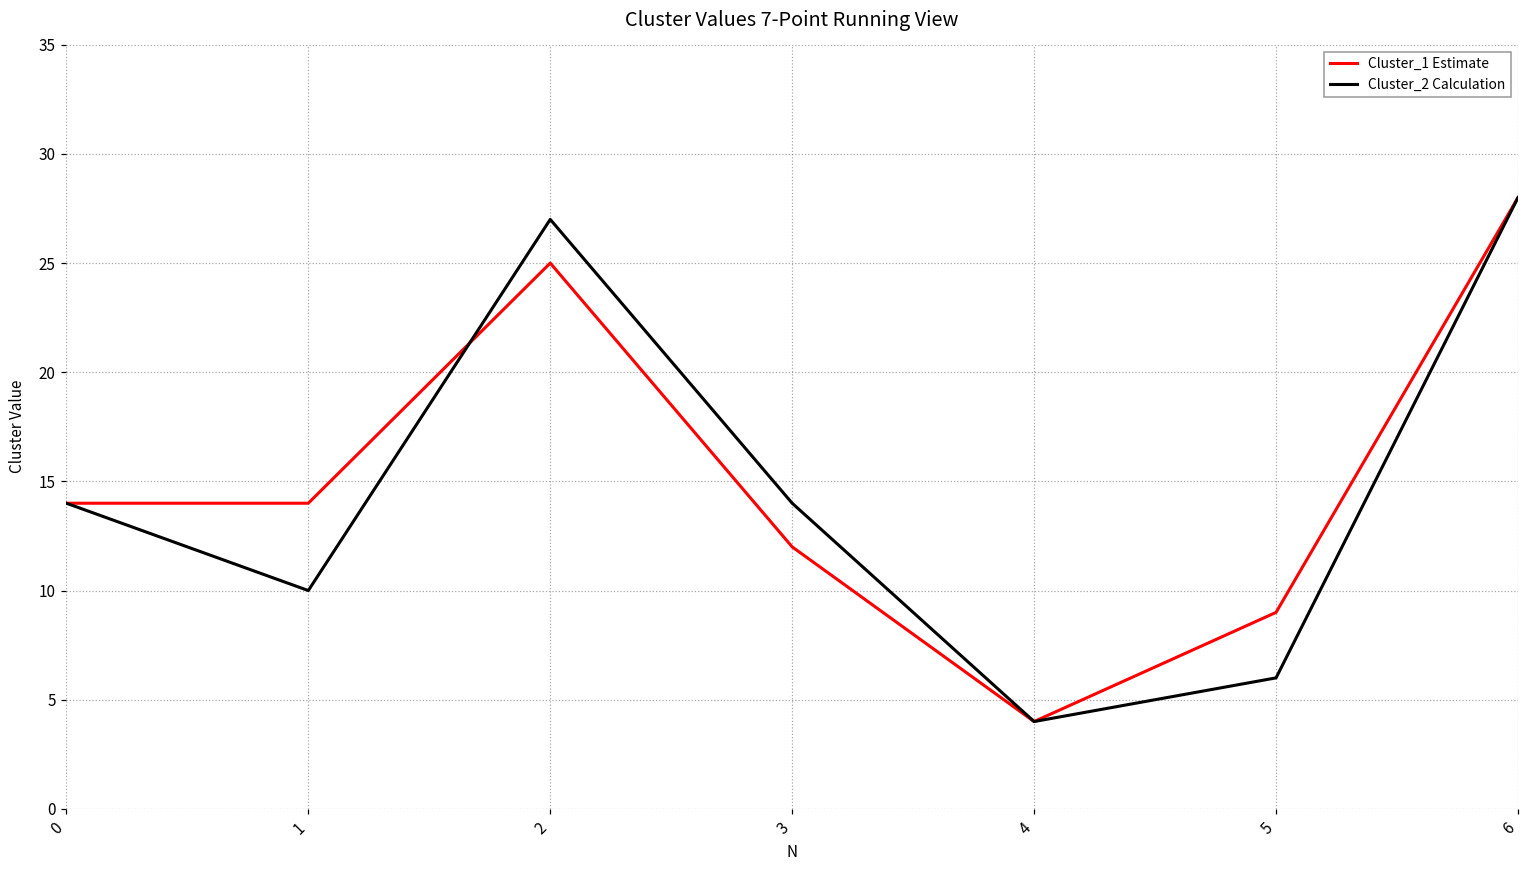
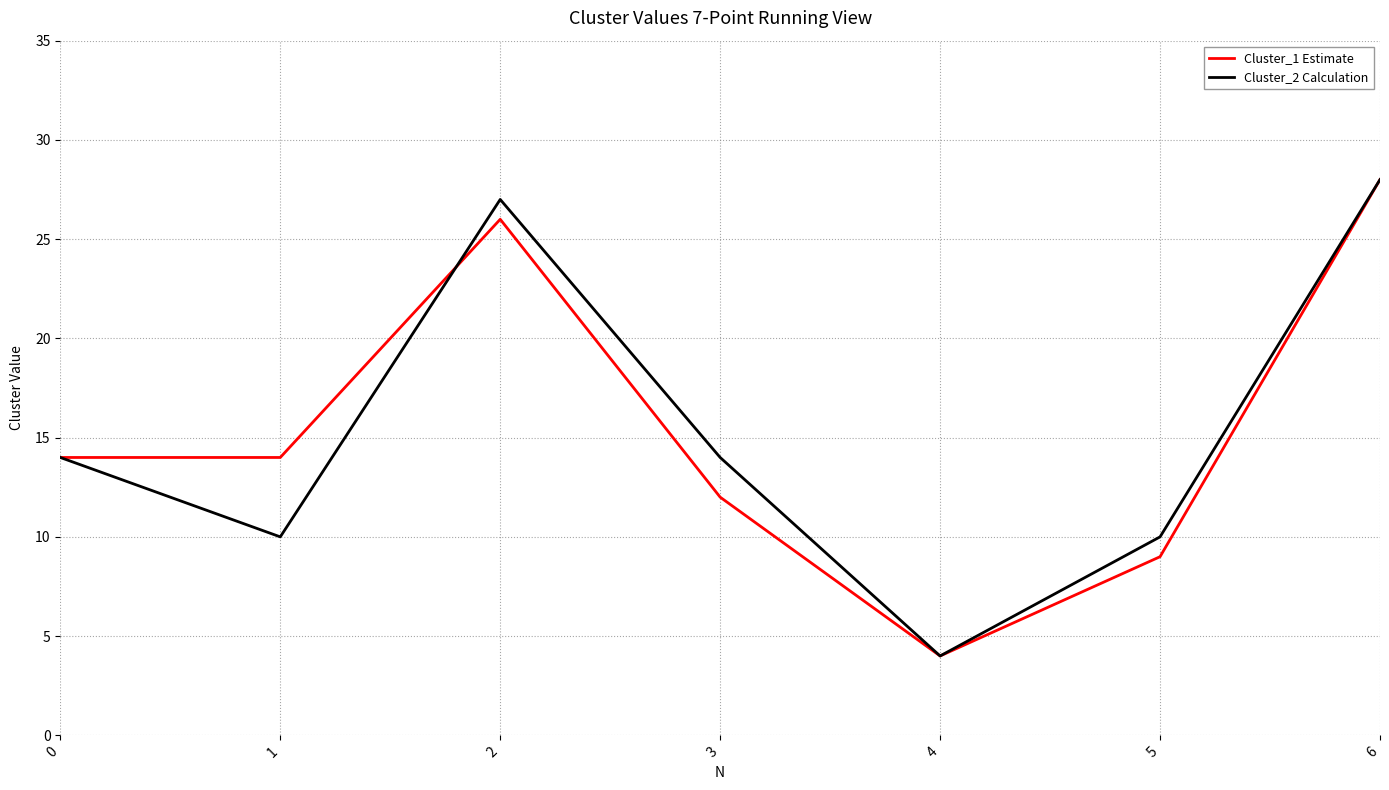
  {
    "Cluster_1 Estimate": {
      "1": 14,
-     "2": 25,
+     "2": 26,
      "3": 12,
      "5": 9
    },
    "Cluster_2 Calculation": {
      "1": 10,
      "2": 27,
      "3": 14,
-     "5": 6
+     "5": 10
    }
  }
